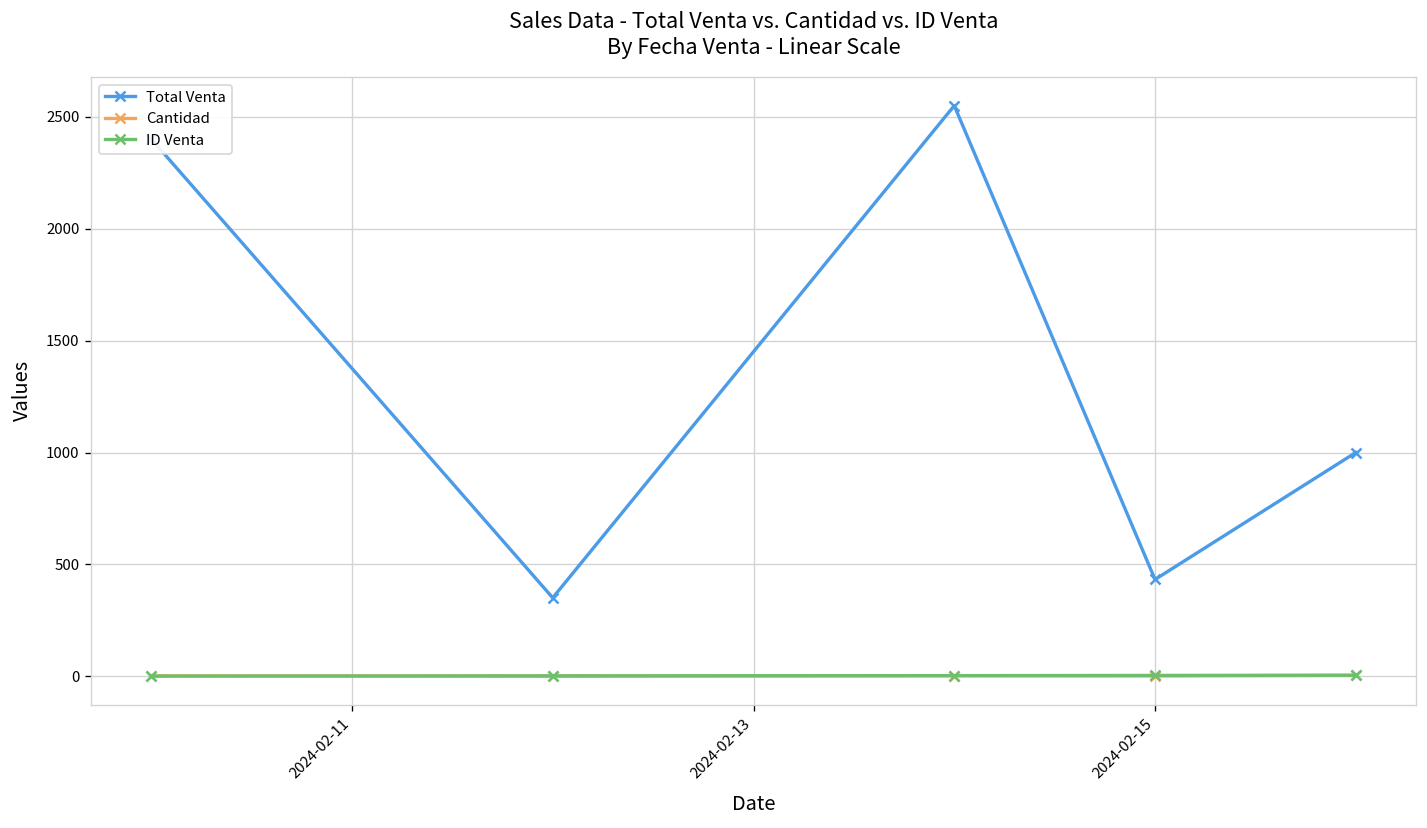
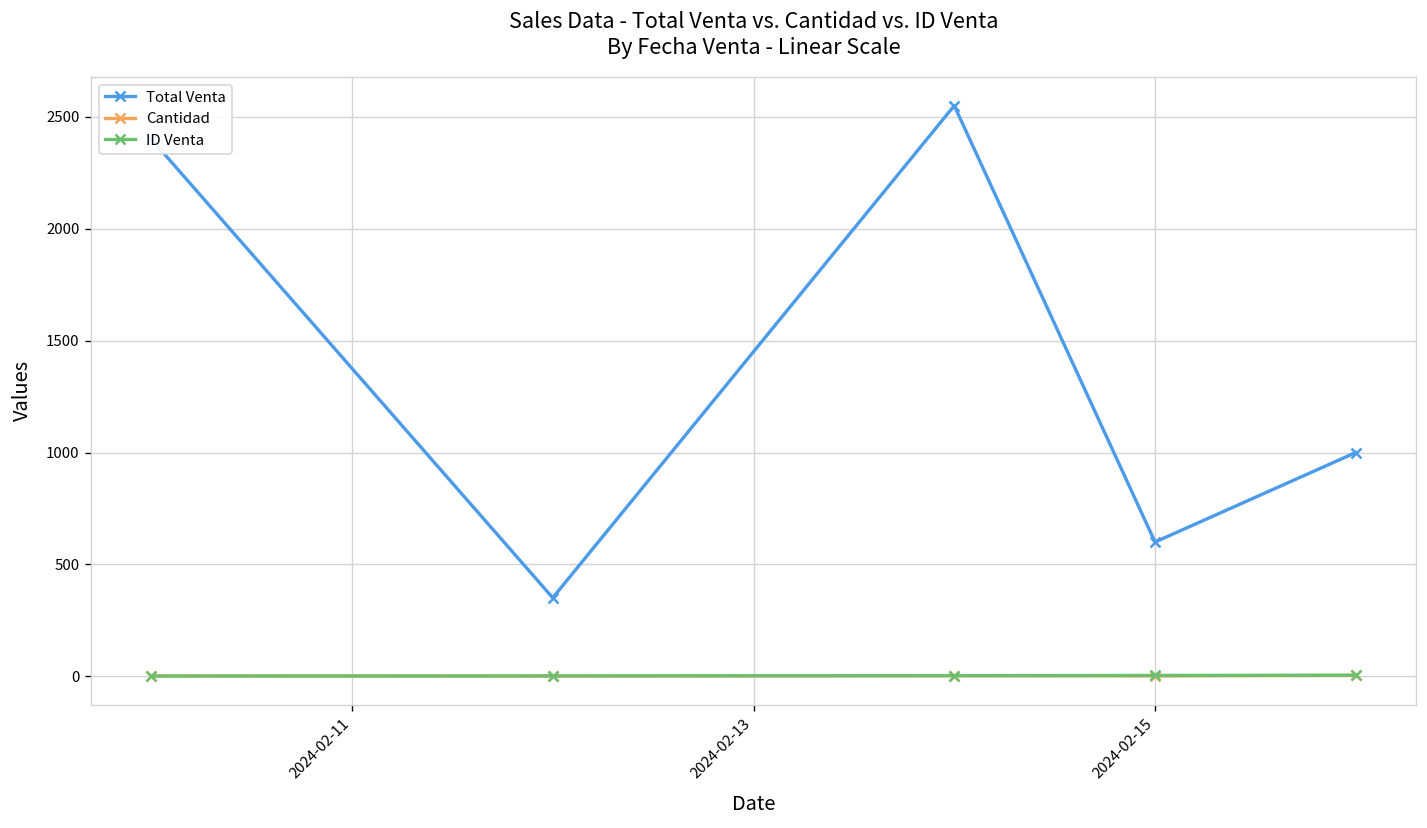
  {
    "Total Venta": {
-     "2024-02-15": 430
+     "2024-02-15": 600
    },
    "ID Venta": {
      "2024-02-15": 0
    }
  }
